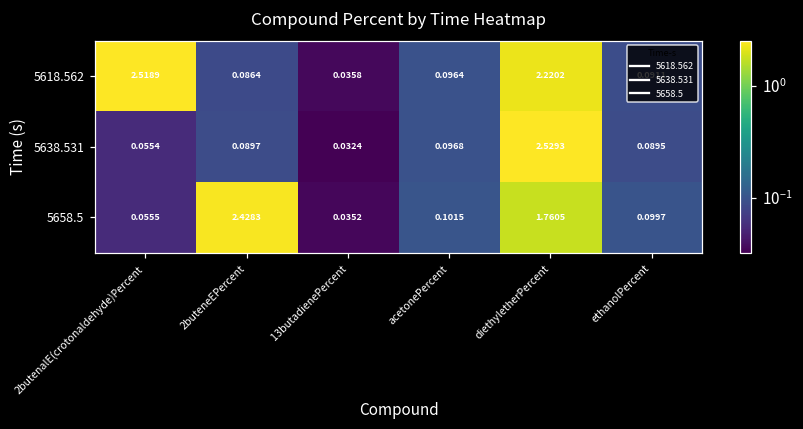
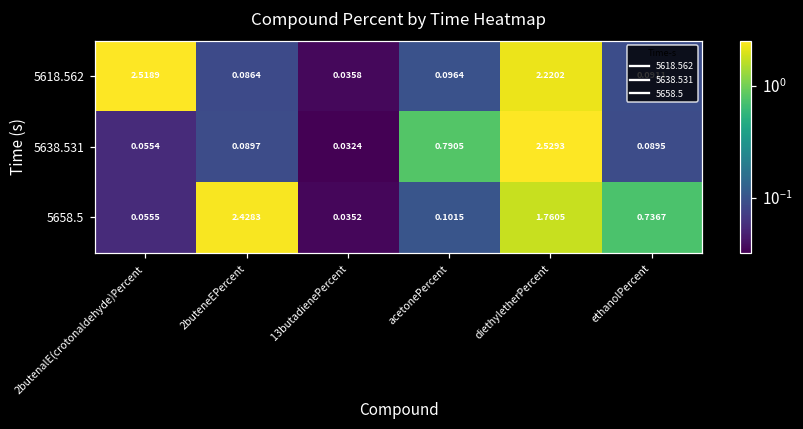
  {
    "5618.562": {
      "2butenalE(crotonaldehyde)Percent": 2.5189,
      "2buteneEPercent": 0.0864,
      "13butadienePercent": 0.0358,
      "acetonePercent": 0.0964,
      "diethyletherPercent": 2.2202
    },
    "5638.531": {
      "2butenalE(crotonaldehyde)Percent": 0.0554,
      "2buteneEPercent": 0.0897,
      "13butadienePercent": 0.0324,
-     "acetonePercent": 0.0968,
+     "acetonePercent": 0.7905,
      "diethyletherPercent": 2.5293,
      "ethanolPercent": 0.0895
    },
    "5658.5": {
      "2butenalE(crotonaldehyde)Percent": 0.0555,
      "2buteneEPercent": 2.4283,
      "13butadienePercent": 0.0352,
      "acetonePercent": 0.1015,
      "diethyletherPercent": 1.7605,
-     "ethanolPercent": 0.0997
+     "ethanolPercent": 0.7367
    }
  }
